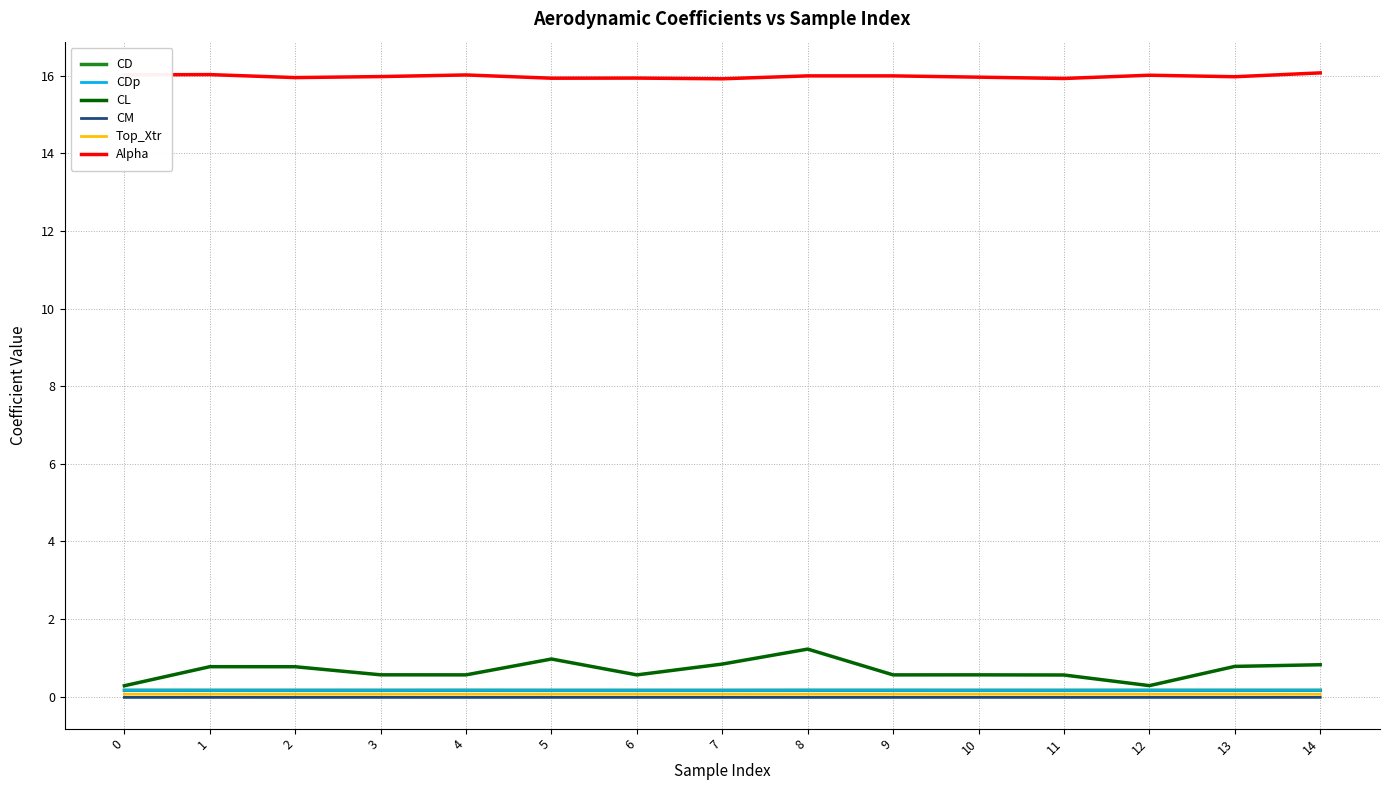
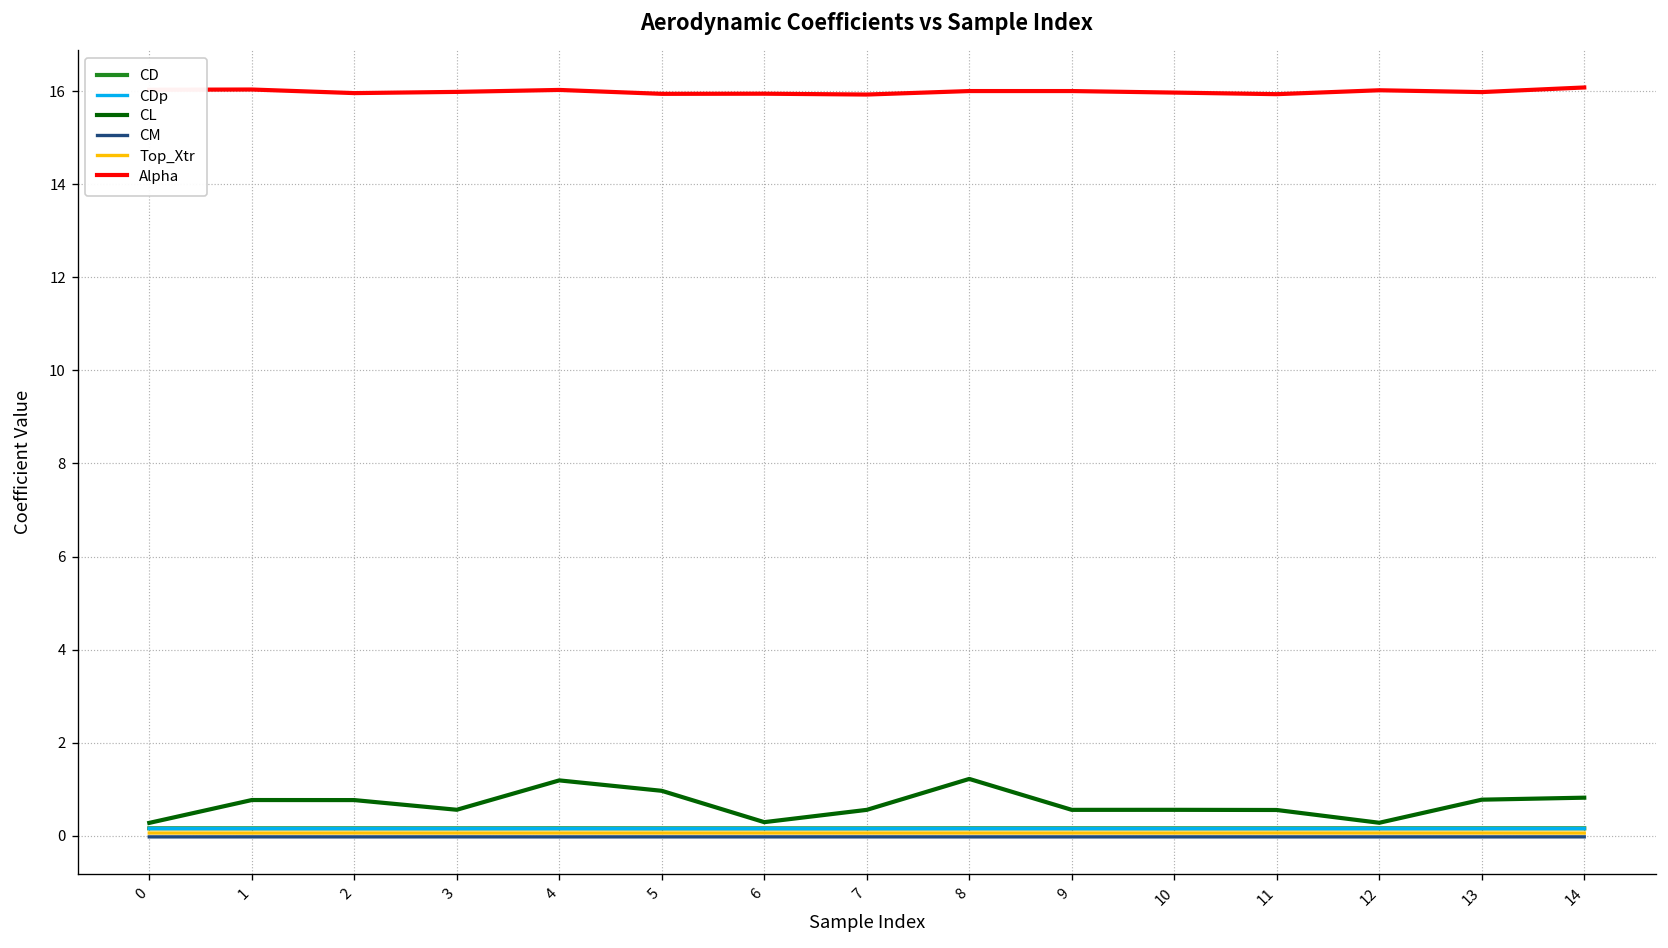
  {
    "CDp": {
      "0": 0.2,
      "1": 0.2,
      "2": 0.2,
      "3": 0.2,
      "4": 0.2,
      "5": 0.2,
      "6": 0.2,
      "7": 0.2,
      "8": 0.2,
      "9": 0.2,
      "10": 0.2,
      "11": 0.2,
      "12": 0.2,
      "13": 0.2,
      "14": 0.2
    },
    "CL": {
      "0": 0.3,
      "1": 0.8,
      "2": 0.8,
      "3": 0.6,
-     "4": 0.6,
+     "4": 1.2,
      "5": 1.0,
-     "6": 0.6,
-     "7": 0.8,
+     "6": 0.3,
+     "7": 0.6,
      "8": 1.2,
      "9": 0.6,
      "10": 0.6,
      "11": 0.6,
      "12": 0.3,
      "13": 0.8,
      "14": 0.8
    },
    "CM": {
      "0": 0.0,
      "1": 0.0,
      "2": 0.0,
      "3": 0.0,
      "4": 0.0,
      "5": 0.0,
      "6": 0.0,
      "7": 0.0,
      "8": 0.0,
      "9": 0.0,
      "10": 0.0,
      "11": 0.0,
      "12": 0.0,
      "13": 0.0,
      "14": 0.0
    },
    "Top_Xtr": {
      "0": 0.1,
      "1": 0.1,
      "2": 0.1,
      "3": 0.1,
      "4": 0.1,
      "5": 0.1,
      "6": 0.1,
      "7": 0.1,
      "8": 0.1,
      "9": 0.1,
      "10": 0.1,
      "11": 0.1,
      "12": 0.1,
      "13": 0.1,
      "14": 0.1
    },
    "Alpha": {
      "1": 16.0,
      "2": 16.0,
      "3": 16.0,
      "4": 16.0,
      "5": 15.9,
      "6": 15.9,
      "7": 15.9,
      "8": 16.0,
      "9": 16.0,
      "10": 16.0,
      "11": 15.9,
      "12": 16.0,
      "13": 16.0,
      "14": 16.1
    }
  }
